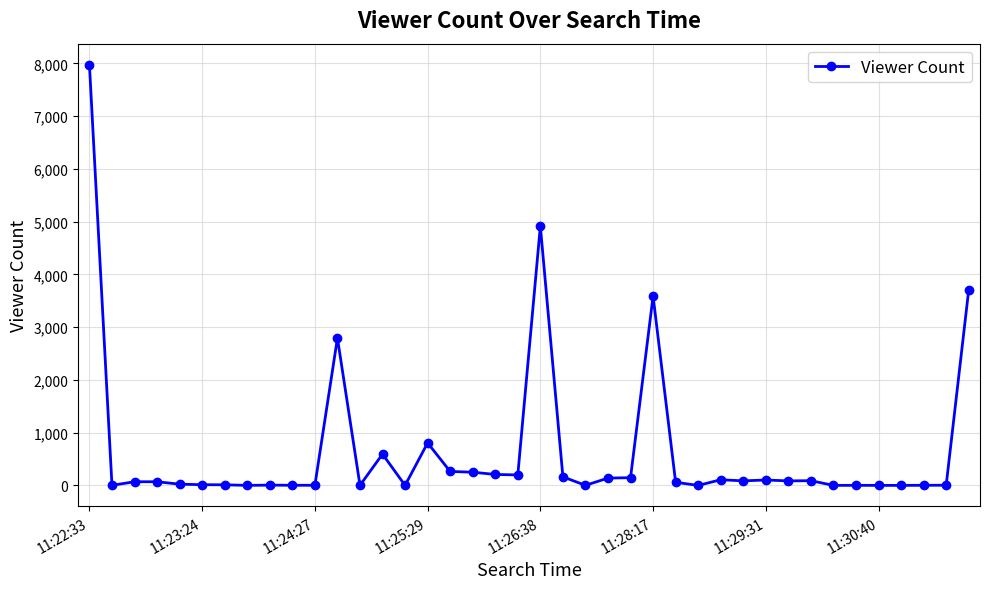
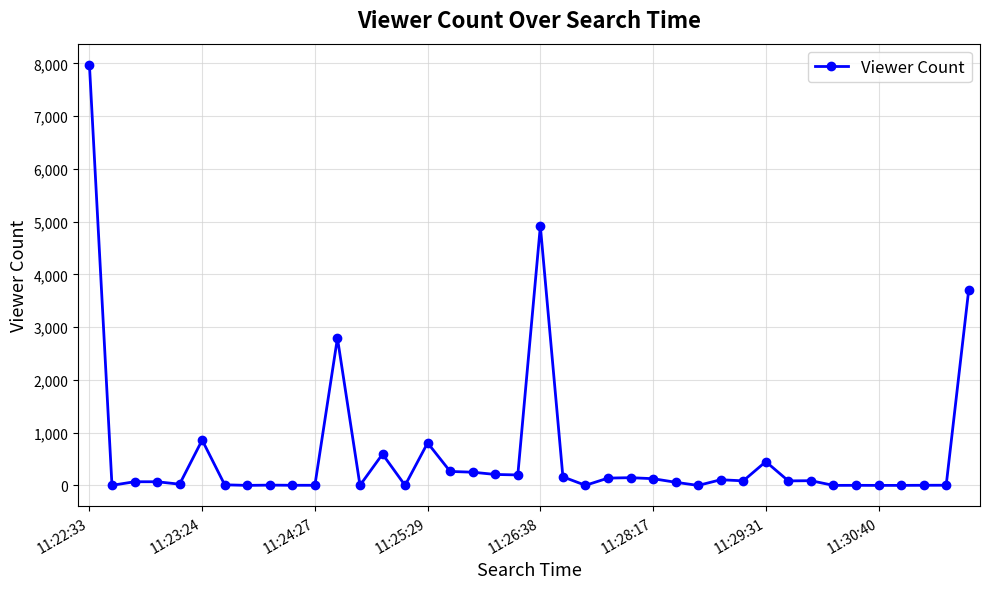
  {
    "11:22:33": "8,000",
-   "11:23:24": "0",
+   "11:23:24": "900",
    "11:24:27": "0",
    "11:25:29": "800",
    "11:26:38": "4,900",
-   "11:28:17": "3,600",
-   "11:29:31": "100",
+   "11:28:17": "100",
+   "11:29:31": "500",
    "11:30:40": "0"
  }
